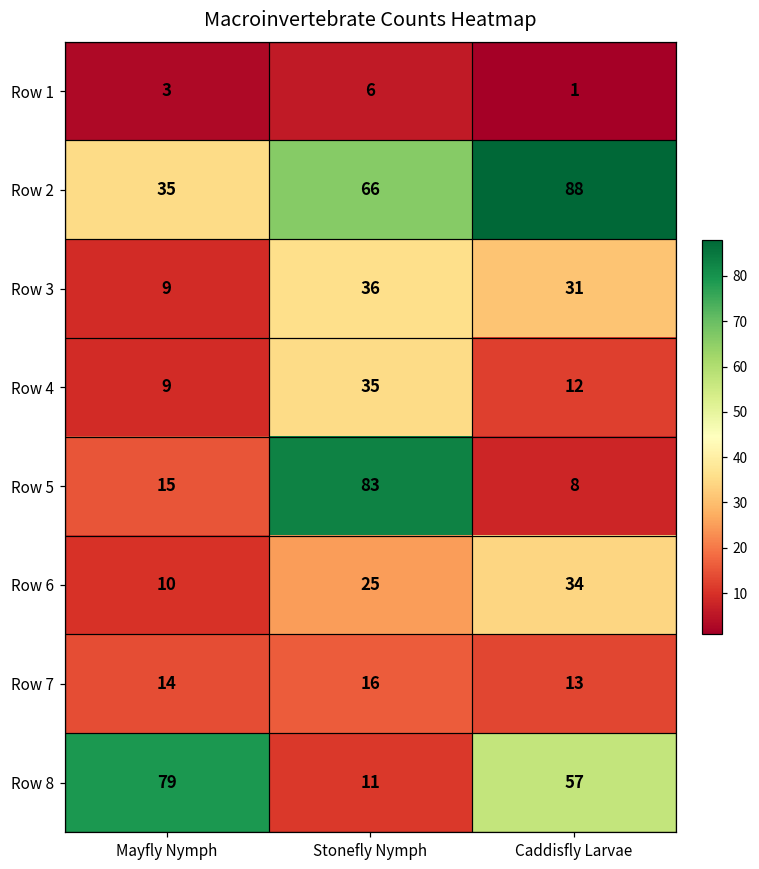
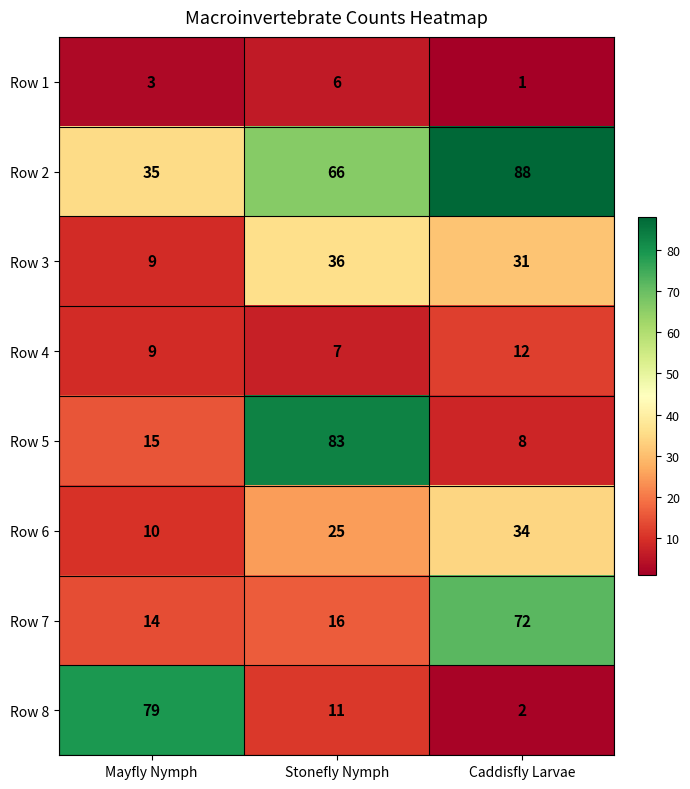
  {
    "Row 1": {
      "Mayfly Nymph": 3,
      "Stonefly Nymph": 6,
      "Caddisfly Larvae": 1
    },
    "Row 2": {
      "Mayfly Nymph": 35,
      "Stonefly Nymph": 66,
      "Caddisfly Larvae": 88
    },
    "Row 3": {
      "Mayfly Nymph": 9,
      "Stonefly Nymph": 36,
      "Caddisfly Larvae": 31
    },
    "Row 4": {
      "Mayfly Nymph": 9,
-     "Stonefly Nymph": 35,
+     "Stonefly Nymph": 7,
      "Caddisfly Larvae": 12
    },
    "Row 5": {
      "Mayfly Nymph": 15,
      "Stonefly Nymph": 83,
      "Caddisfly Larvae": 8
    },
    "Row 6": {
      "Mayfly Nymph": 10,
      "Stonefly Nymph": 25,
      "Caddisfly Larvae": 34
    },
    "Row 7": {
      "Mayfly Nymph": 14,
      "Stonefly Nymph": 16,
-     "Caddisfly Larvae": 13
+     "Caddisfly Larvae": 72
    },
    "Row 8": {
      "Mayfly Nymph": 79,
      "Stonefly Nymph": 11,
-     "Caddisfly Larvae": 57
+     "Caddisfly Larvae": 2
    }
  }
